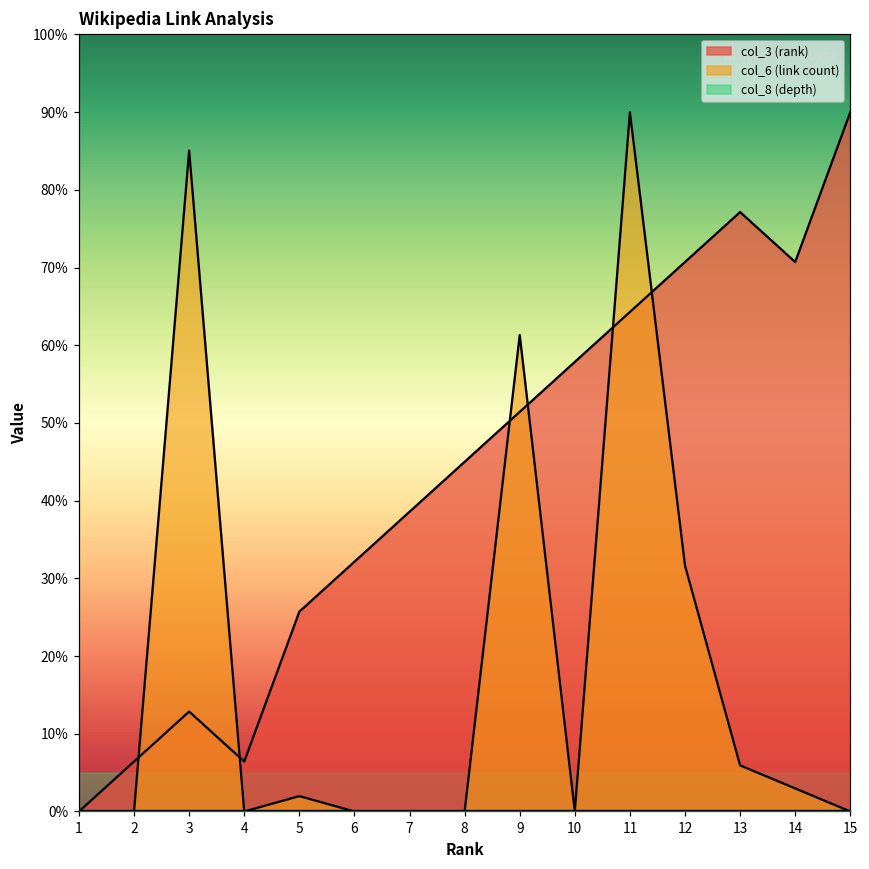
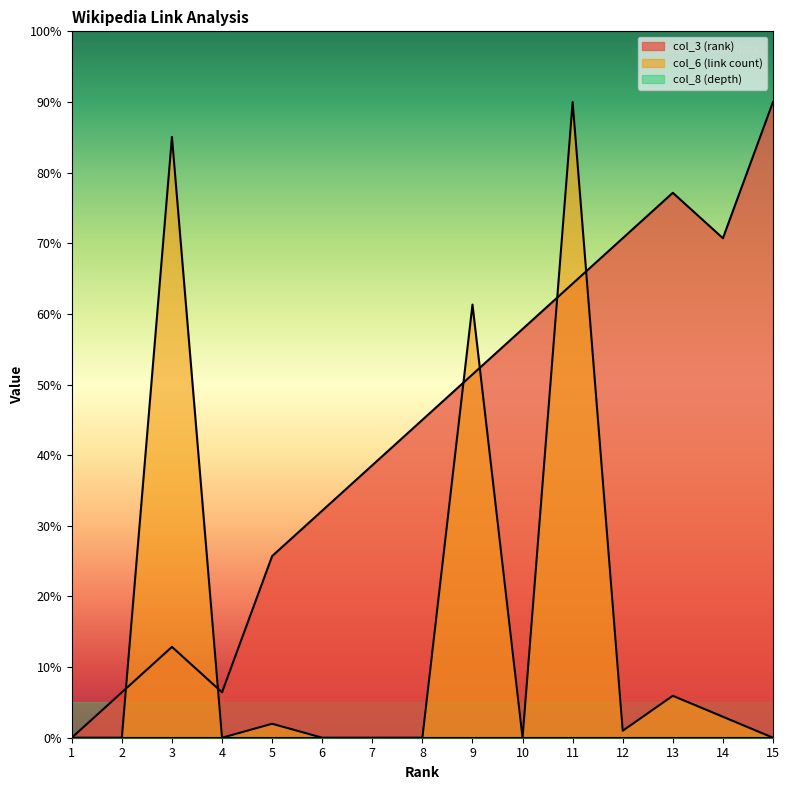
  {
    "col_3 (rank)": {
      "2": "6%",
      "3": "13%",
      "4": "6%",
      "5": "26%",
      "6": "32%",
      "7": "39%",
      "8": "45%",
      "9": "51%",
      "10": "58%",
      "11": "64%",
      "12": "71%",
      "13": "77%",
      "14": "71%",
      "15": "90%"
    },
    "col_6 (link count)": {
      "3": "85%",
      "5": "2%",
      "9": "61%",
      "11": "90%",
-     "12": "32%",
+     "12": "1%",
      "13": "6%",
      "14": "3%"
    },
    "col_8 (depth)": {
      "3": "0%",
      "5": "0%",
      "9": "0%",
      "11": "0%",
      "12": "0%",
      "13": "0%",
      "14": "0%"
    }
  }
